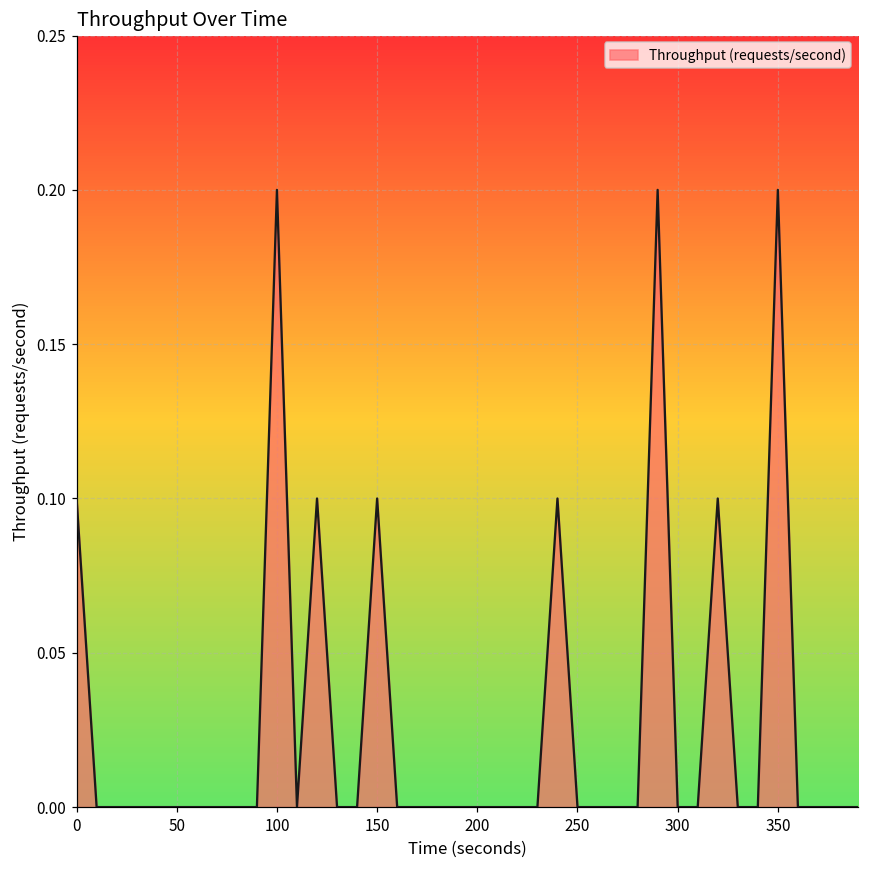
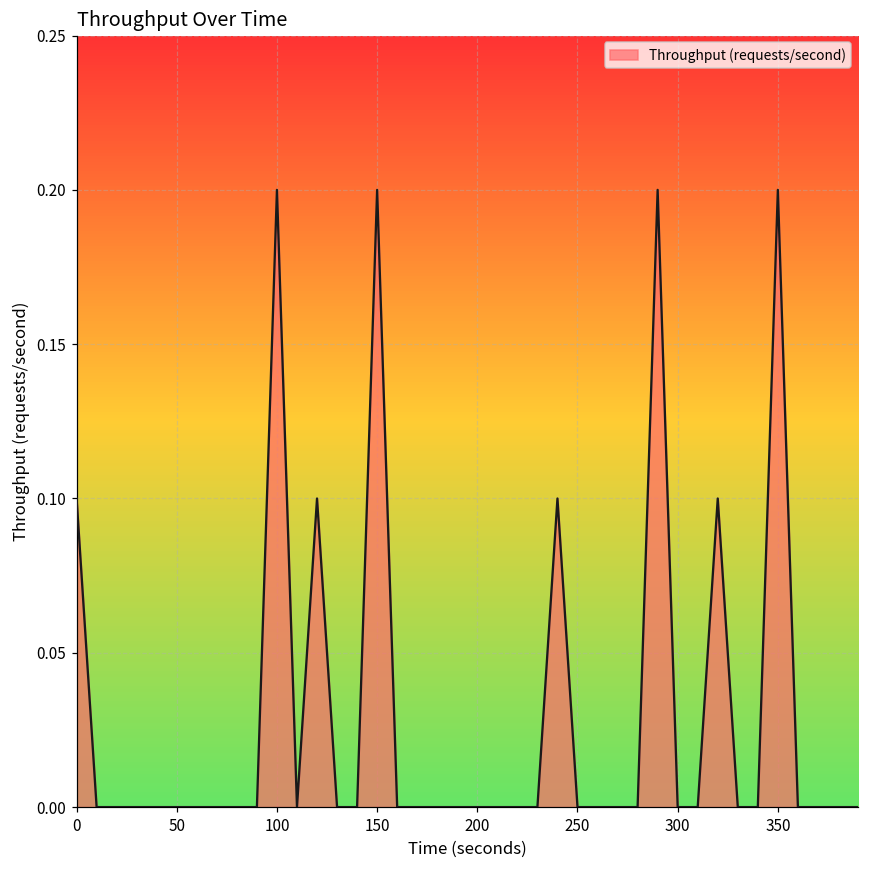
  {
    "0": 0.1,
    "50": 0.0,
    "100": 0.2,
-   "150": 0.1,
+   "150": 0.2,
    "200": 0.0,
    "250": 0.0,
    "300": 0.0,
    "350": 0.2
  }
